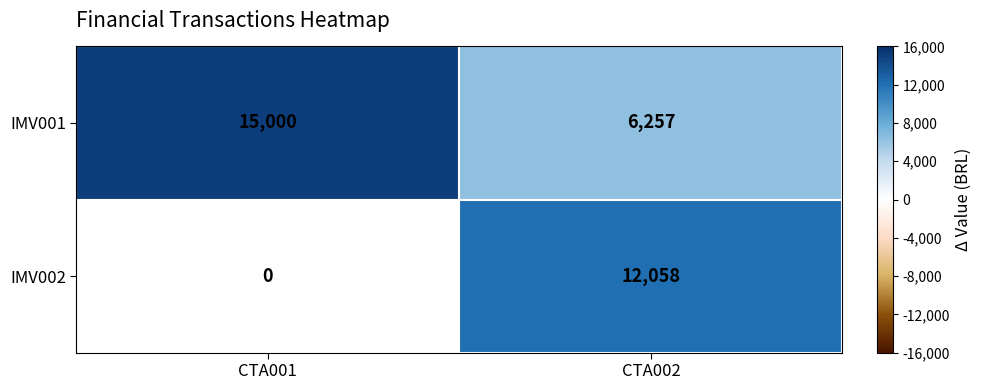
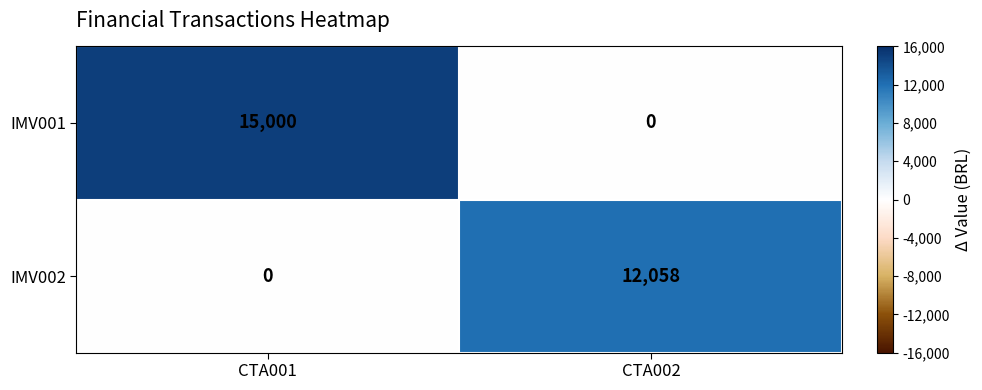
  {
    "IMV001": {
      "CTA001": "15,000",
-     "CTA002": "6,257"
+     "CTA002": "0"
    },
    "IMV002": {
      "CTA001": "0",
      "CTA002": "12,058"
    }
  }
